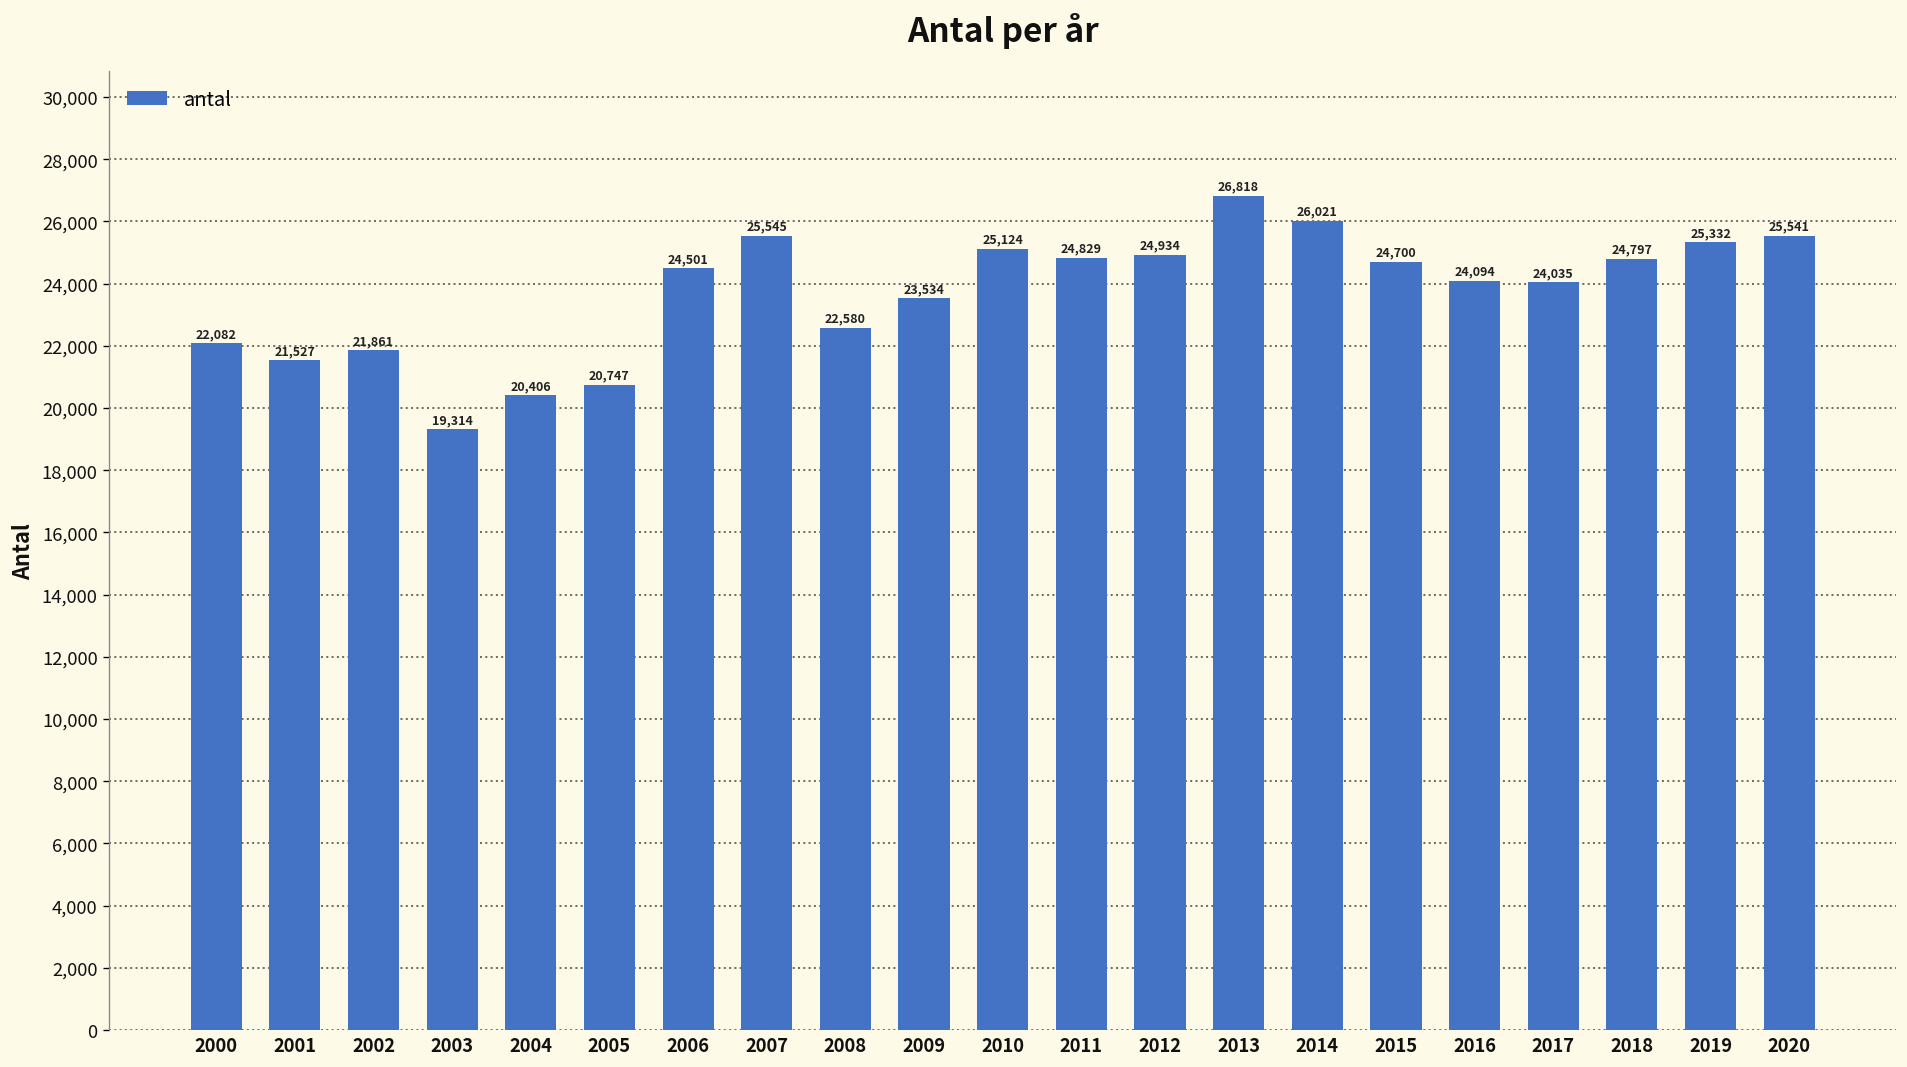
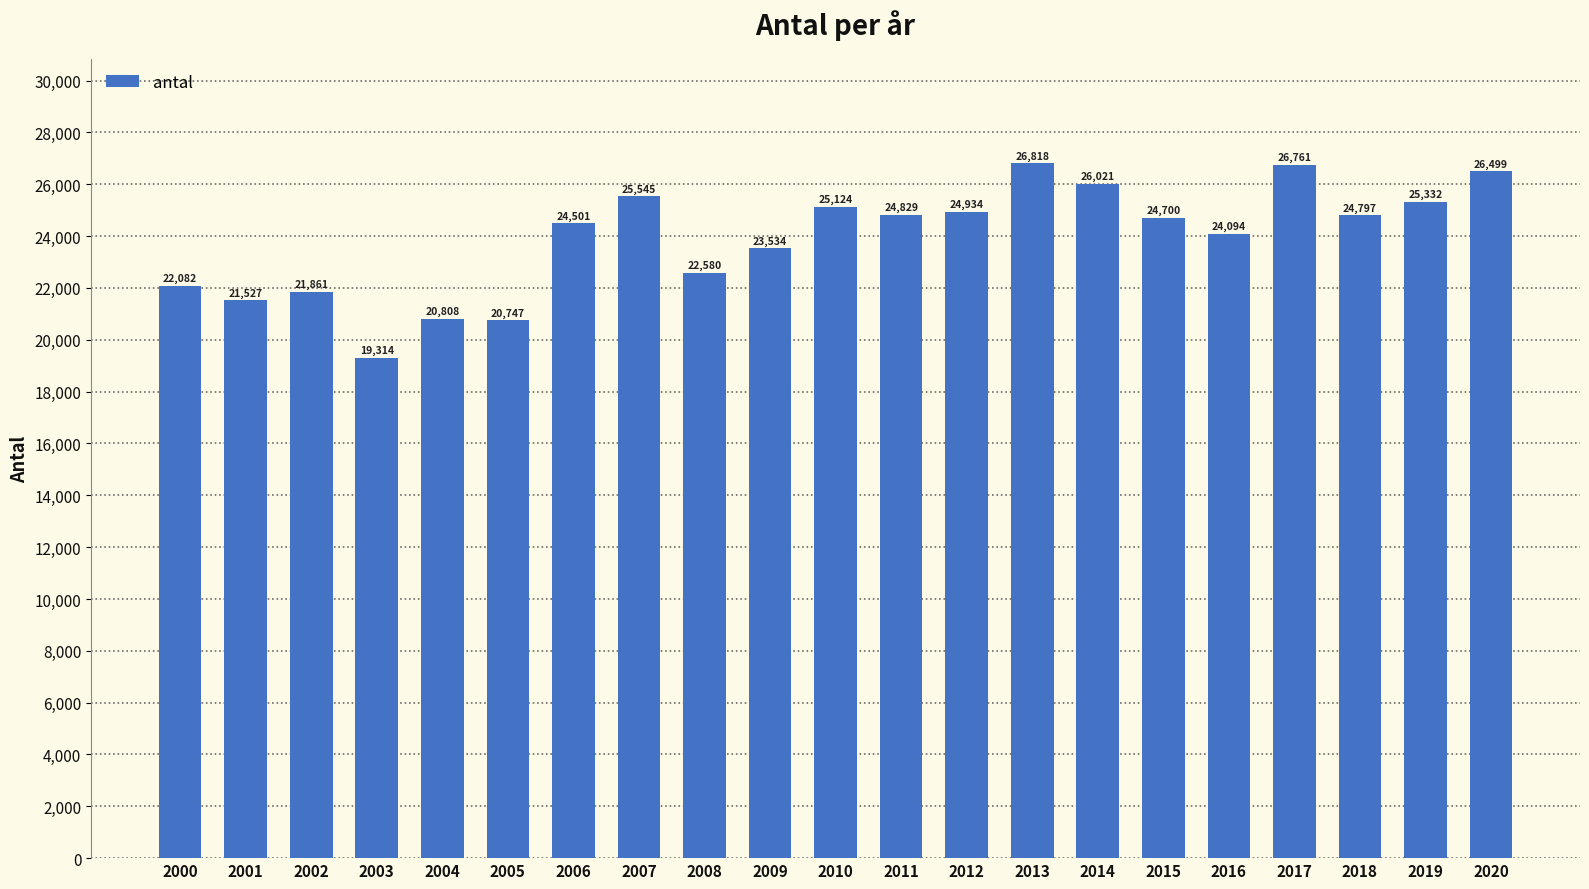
  {
    "2000": "22,082",
    "2001": "21,527",
    "2002": "21,861",
    "2003": "19,314",
-   "2004": "20,406",
+   "2004": "20,808",
    "2005": "20,747",
    "2006": "24,501",
    "2007": "25,545",
    "2008": "22,580",
    "2009": "23,534",
    "2010": "25,124",
    "2011": "24,829",
    "2012": "24,934",
    "2013": "26,818",
    "2014": "26,021",
    "2015": "24,700",
    "2016": "24,094",
-   "2017": "24,035",
+   "2017": "26,761",
    "2018": "24,797",
    "2019": "25,332",
-   "2020": "25,541"
+   "2020": "26,499"
  }
